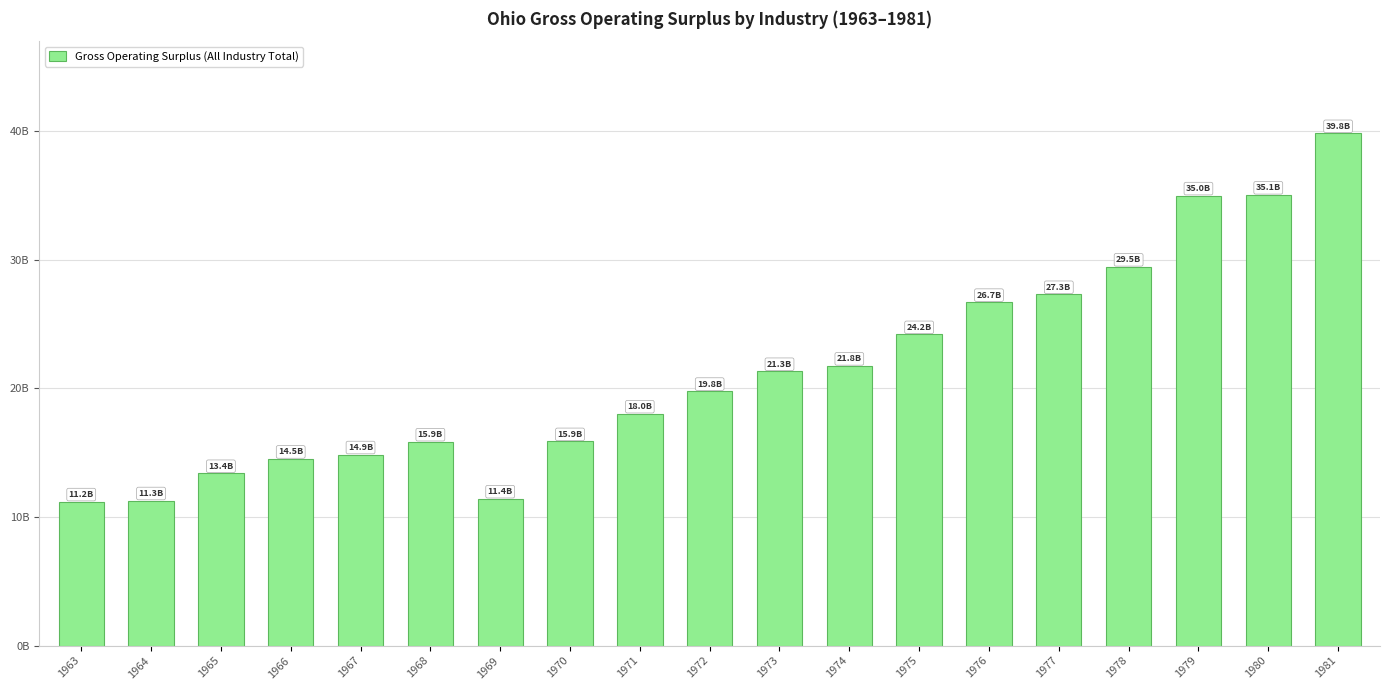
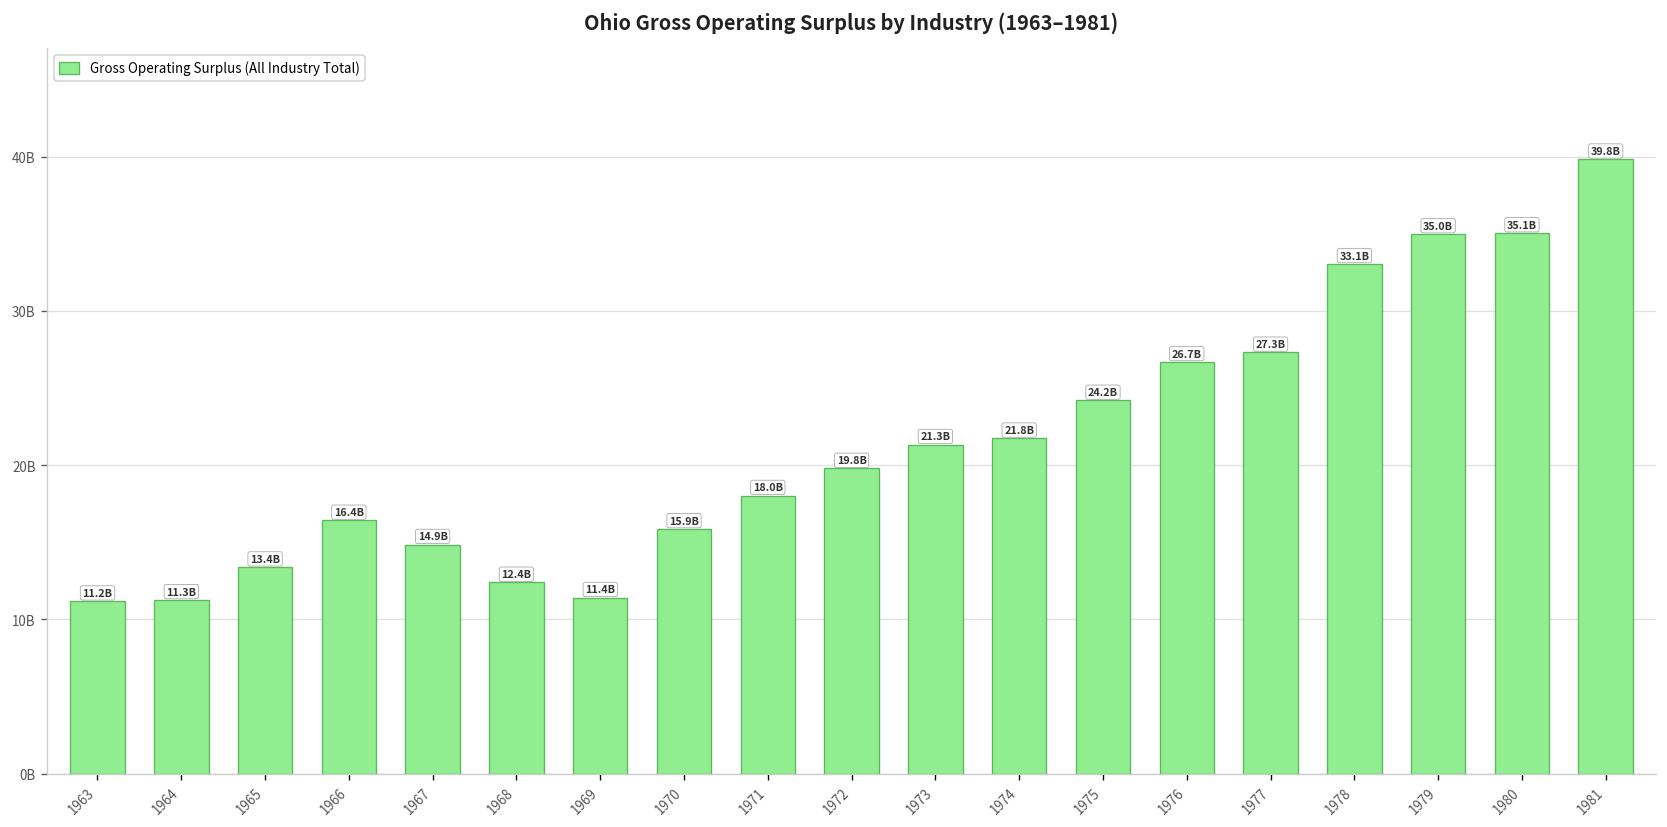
  {
-   "1966": "14.5B",
-   "1968": "15.9B",
-   "1978": "29.5B"
+   "1966": "16.4B",
+   "1968": "12.4B",
+   "1978": "33.1B"
  }
